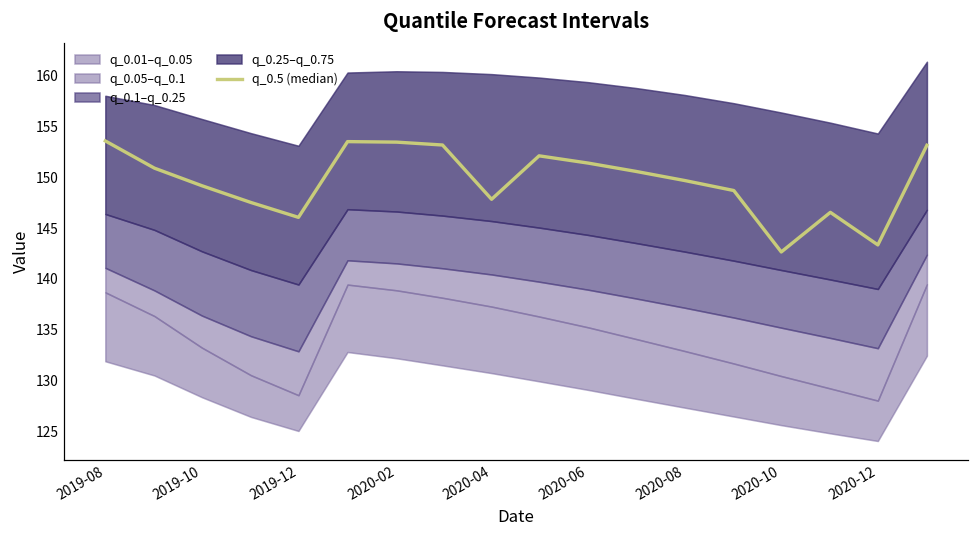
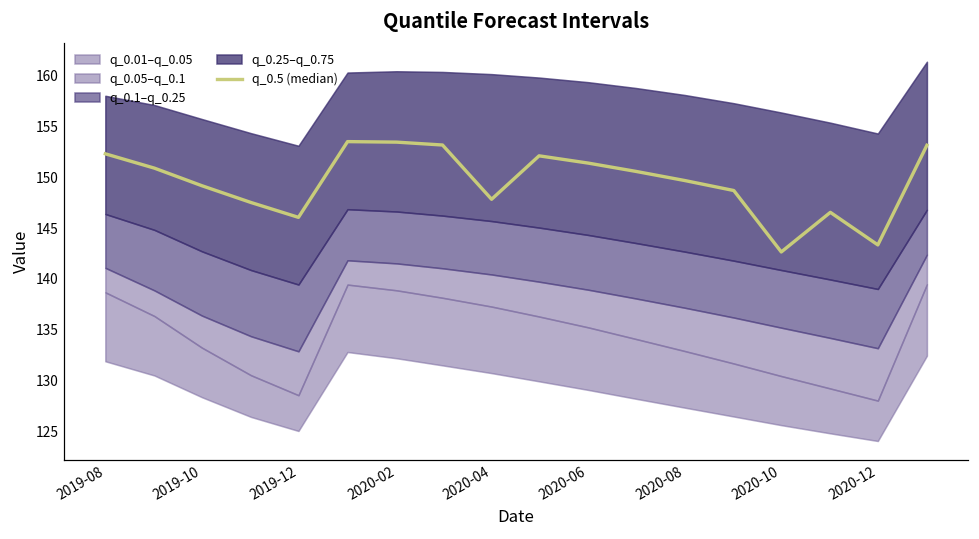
  {
    "q_0.5 (median)": {
-     "2019-08": 154,
+     "2019-08": 152,
      "2019-10": 149,
      "2019-12": 146,
      "2020-02": 153,
      "2020-04": 148,
      "2020-06": 151,
      "2020-08": 150,
      "2020-10": 143,
      "2020-12": 143
    }
  }
